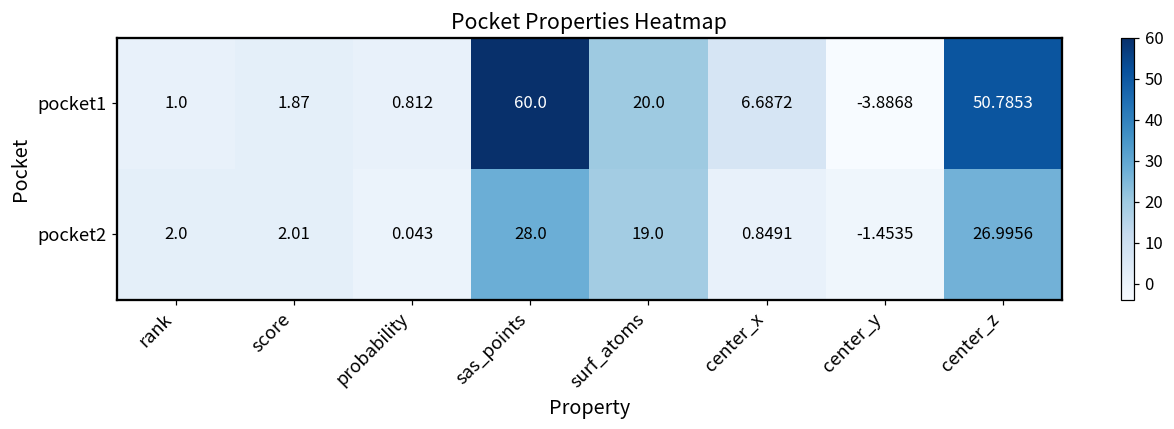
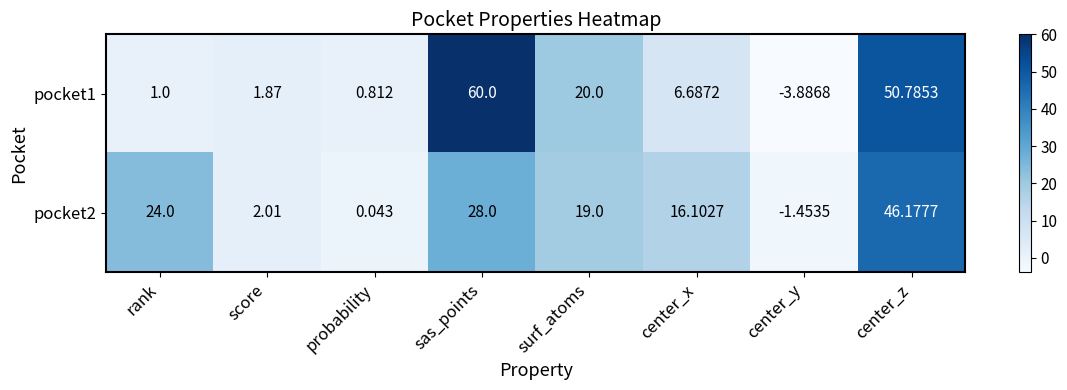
  {
    "pocket1": {
      "rank": 1.0,
      "score": 1.87,
      "probability": 0.812,
      "sas_points": 60.0,
      "surf_atoms": 20.0,
      "center_x": 6.6872,
      "center_y": -3.8868,
      "center_z": 50.7853
    },
    "pocket2": {
-     "rank": 2.0,
+     "rank": 24.0,
      "score": 2.01,
      "probability": 0.043,
      "sas_points": 28.0,
      "surf_atoms": 19.0,
-     "center_x": 0.8491,
+     "center_x": 16.1027,
      "center_y": -1.4535,
-     "center_z": 26.9956
+     "center_z": 46.1777
    }
  }
